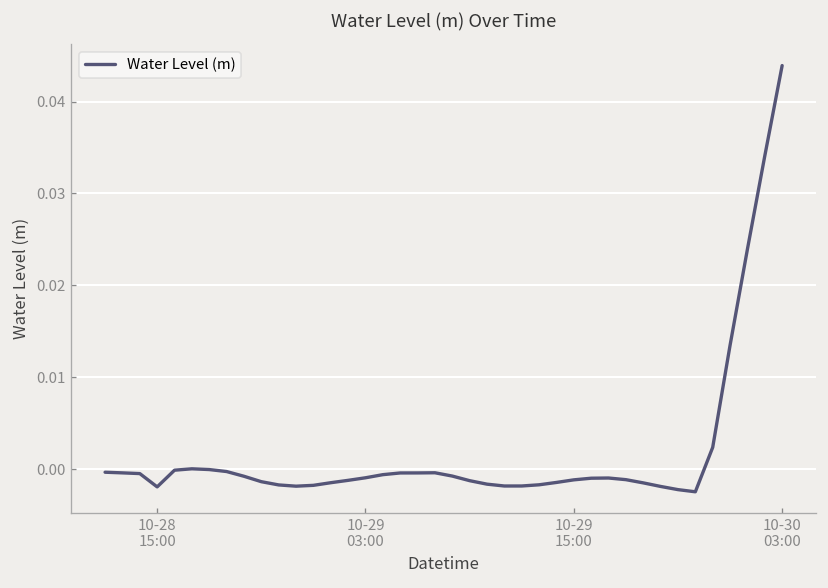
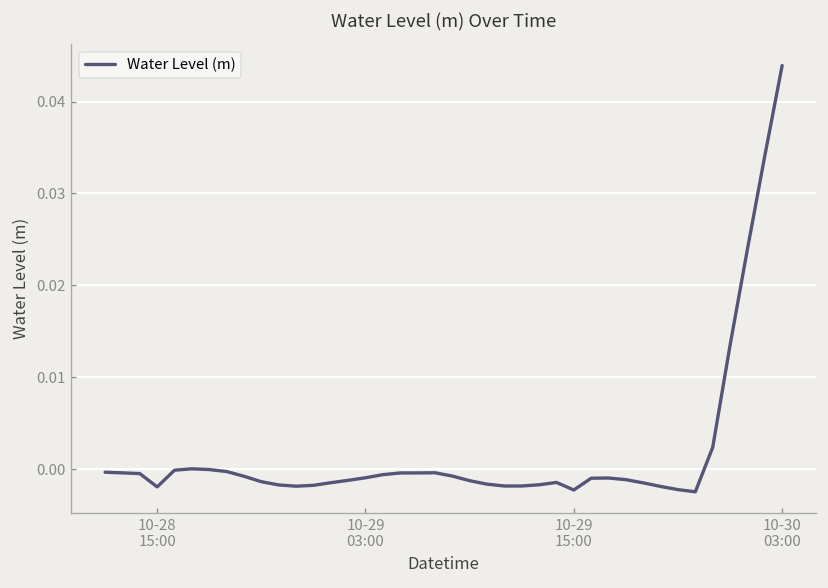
  {
    "10-28 15:00": -0.002,
    "10-29 03:00": -0.001,
-   "10-29 15:00": -0.001,
+   "10-29 15:00": -0.002,
    "10-30 03:00": 0.044
  }
